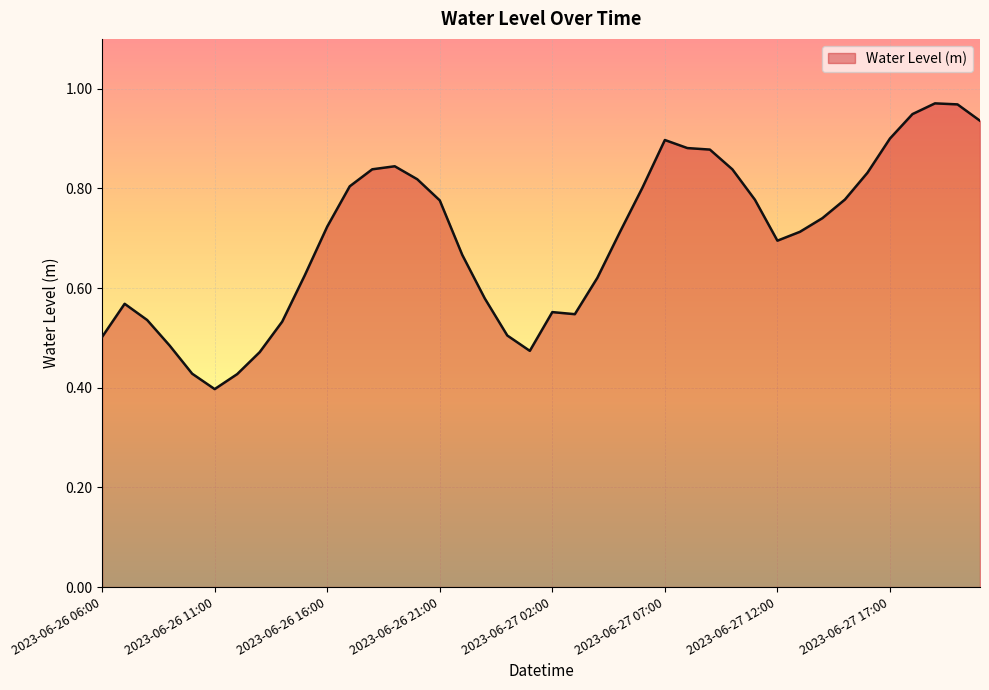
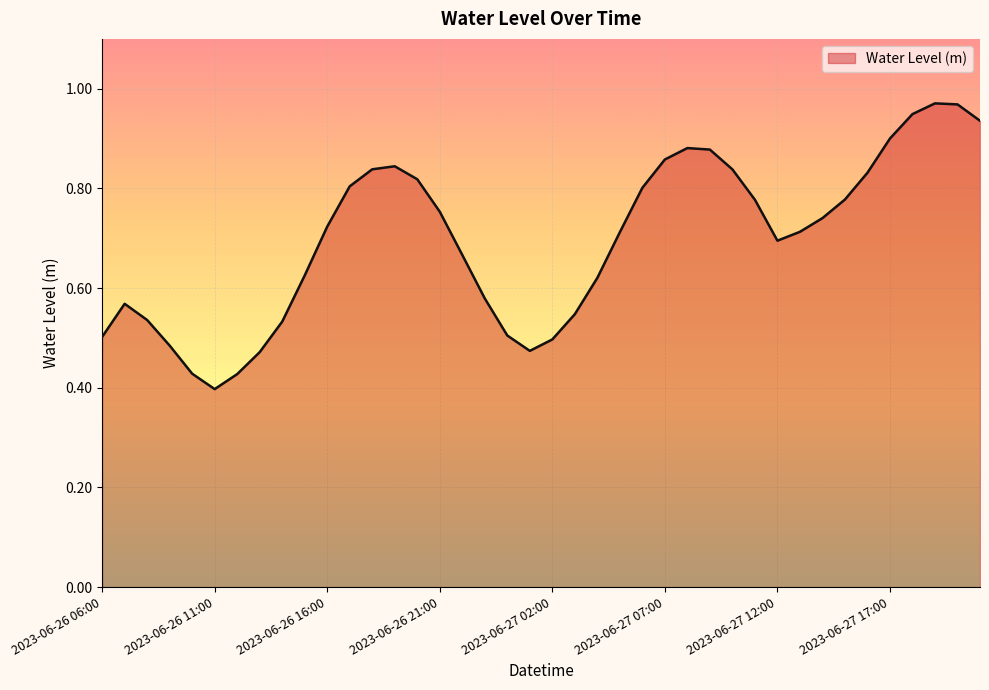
  {
    "2023-06-26 06:00": 0.50,
    "2023-06-26 11:00": 0.40,
    "2023-06-26 16:00": 0.72,
-   "2023-06-26 21:00": 0.78,
-   "2023-06-27 02:00": 0.55,
-   "2023-06-27 07:00": 0.90,
+   "2023-06-26 21:00": 0.75,
+   "2023-06-27 02:00": 0.50,
+   "2023-06-27 07:00": 0.86,
    "2023-06-27 12:00": 0.70,
    "2023-06-27 17:00": 0.90
  }
